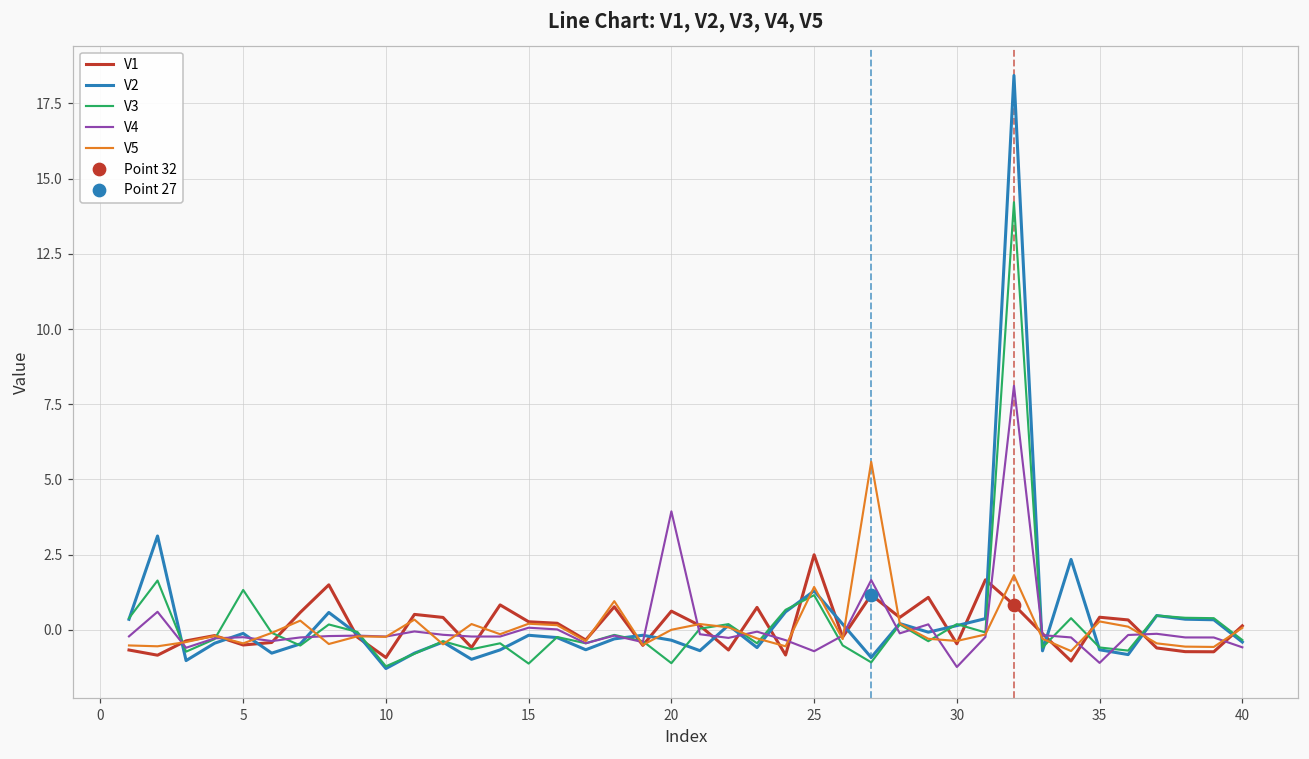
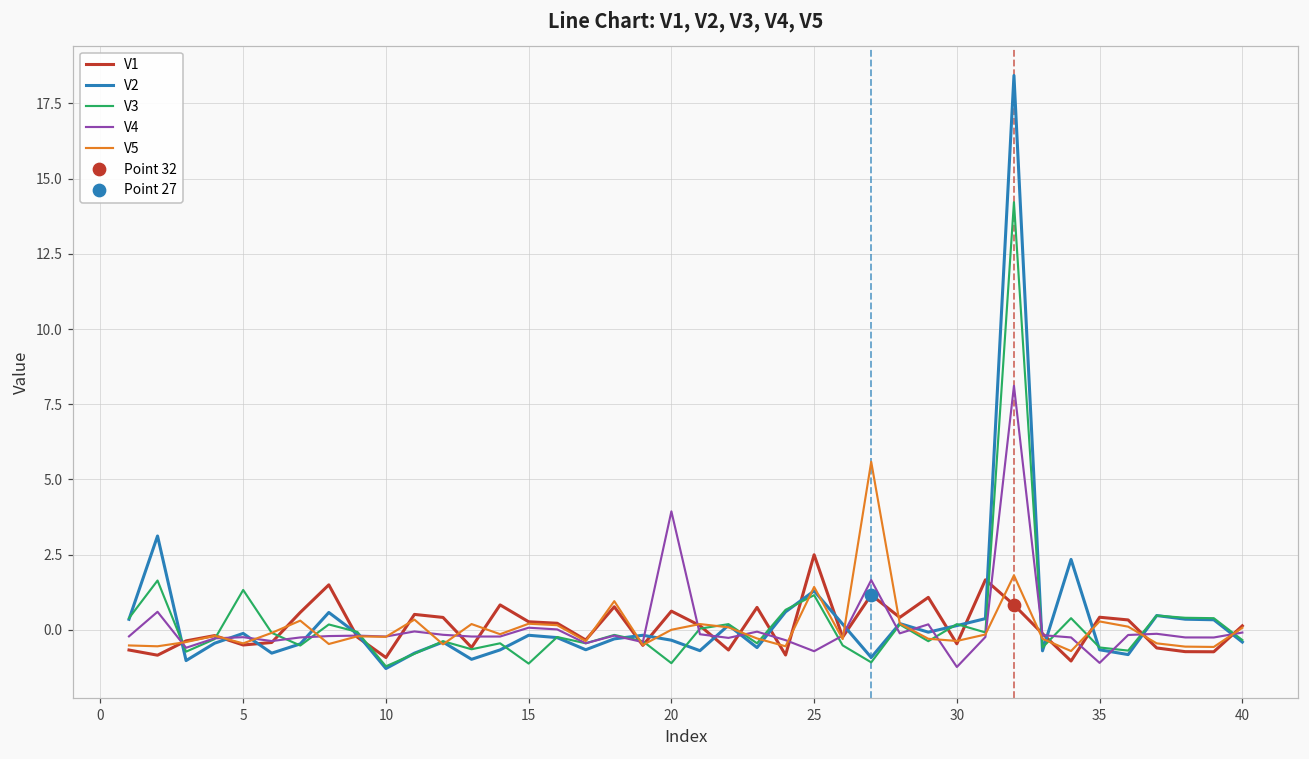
  {
    "V3": {
      "5": 1.3,
      "15": -1.1,
      "20": -1.1,
      "25": 1.2
    },
    "V4": {
      "5": -0.2,
      "15": 0.1,
      "20": 3.9,
      "25": -0.7,
      "30": -1.2,
      "35": -1.1,
-     "40": -0.6
+     "40": -0.1
    },
    "V5": {
      "20": 0.0,
      "25": 1.4,
      "30": -0.4,
      "35": 0.3
    }
  }
